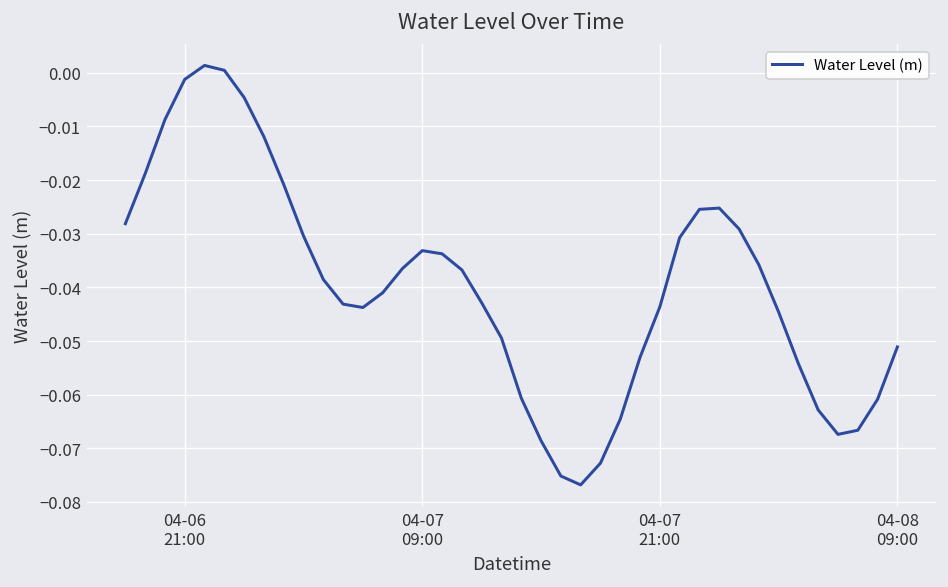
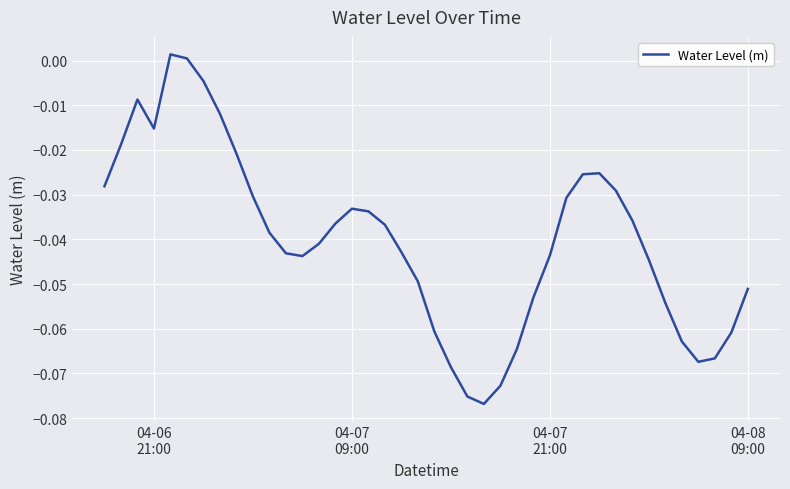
  {
-   "04-06 21:00": -0.001,
+   "04-06 21:00": -0.015,
    "04-07 09:00": -0.033,
    "04-07 21:00": -0.044,
    "04-08 09:00": -0.051
  }
